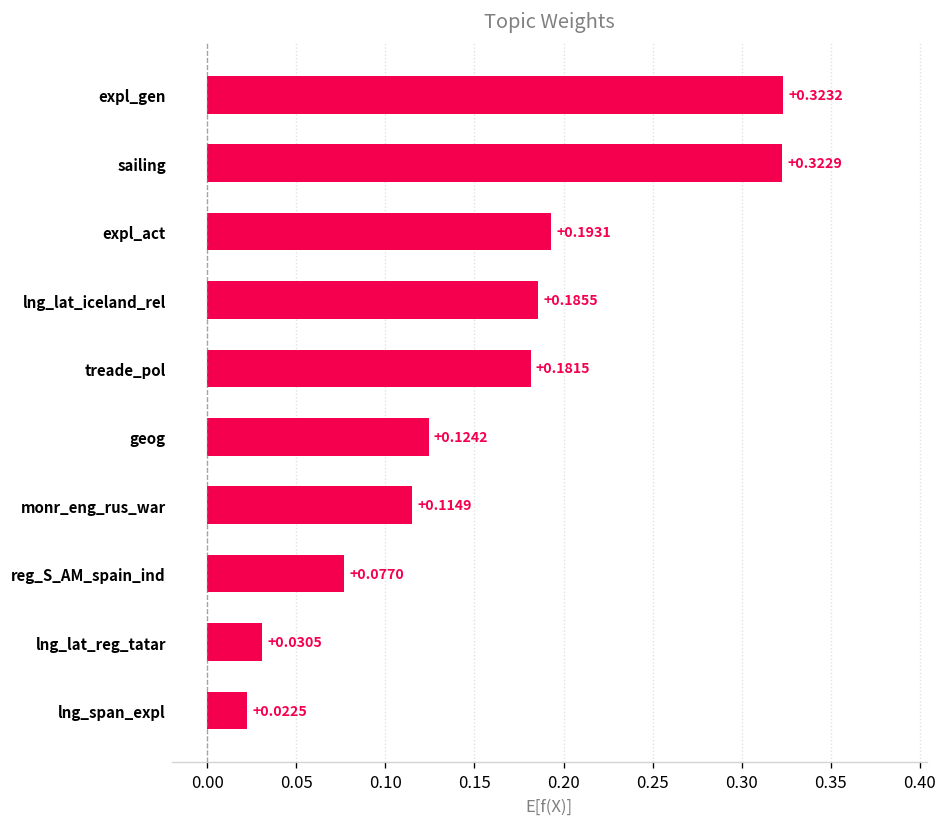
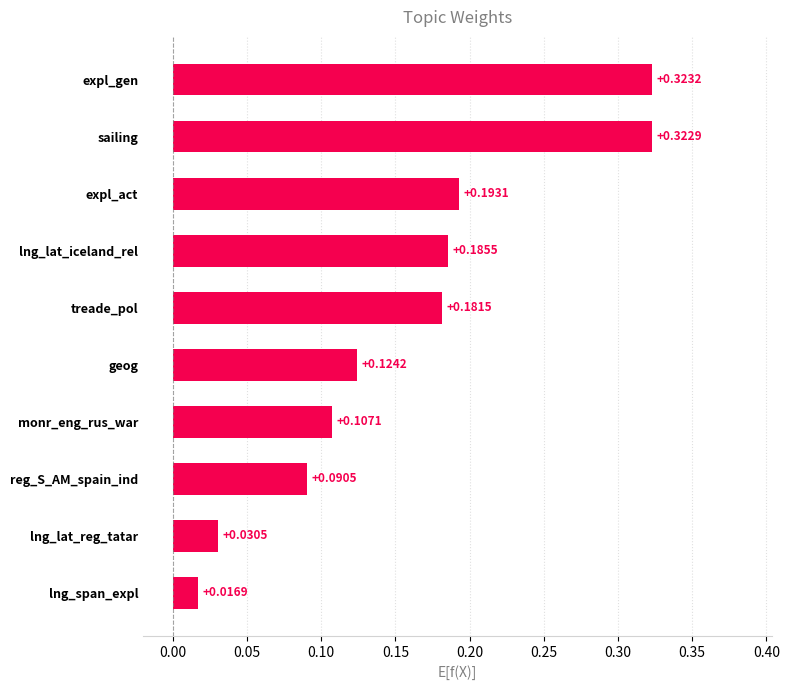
  {
    "expl_gen": "+0.3232",
    "sailing": "+0.3229",
    "expl_act": "+0.1931",
    "lng_lat_iceland_rel": "+0.1855",
    "treade_pol": "+0.1815",
    "geog": "+0.1242",
-   "monr_eng_rus_war": "+0.1149",
-   "reg_S_AM_spain_ind": "+0.0770",
+   "monr_eng_rus_war": "+0.1071",
+   "reg_S_AM_spain_ind": "+0.0905",
    "lng_lat_reg_tatar": "+0.0305",
-   "lng_span_expl": "+0.0225"
+   "lng_span_expl": "+0.0169"
  }
